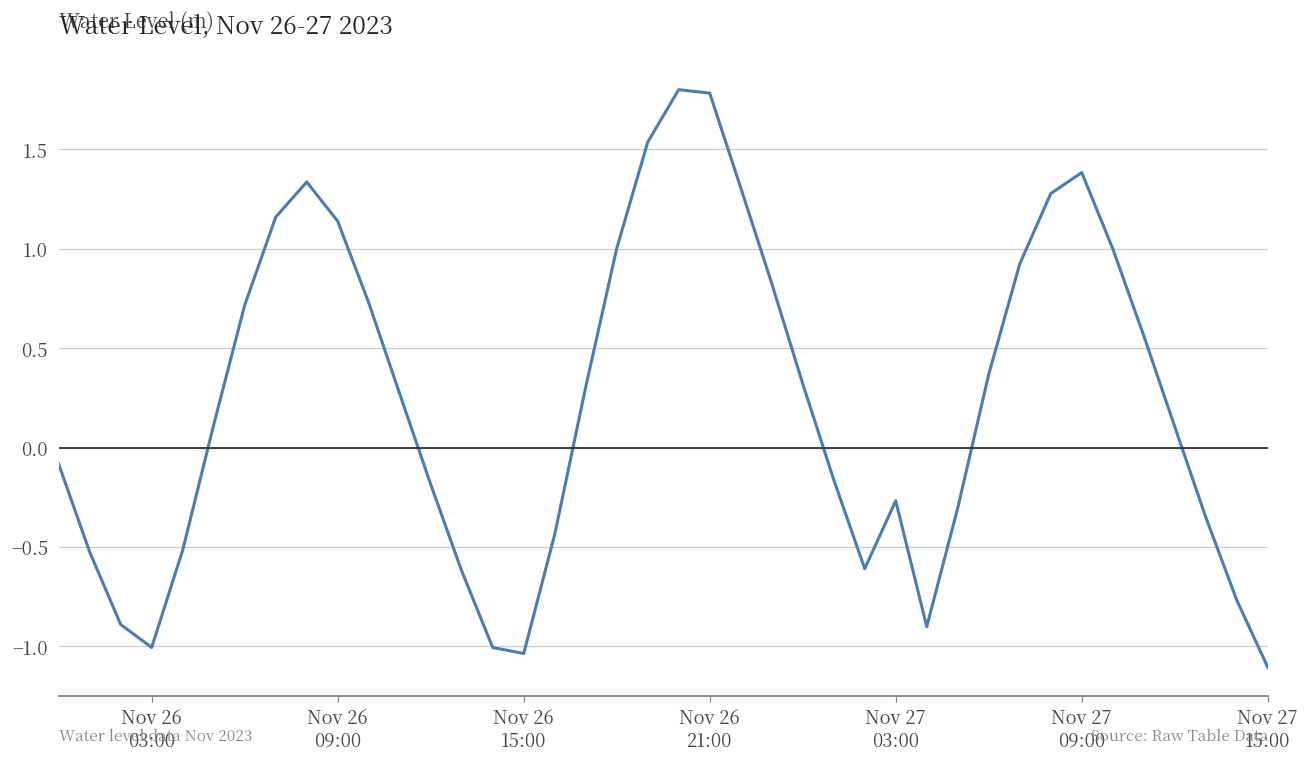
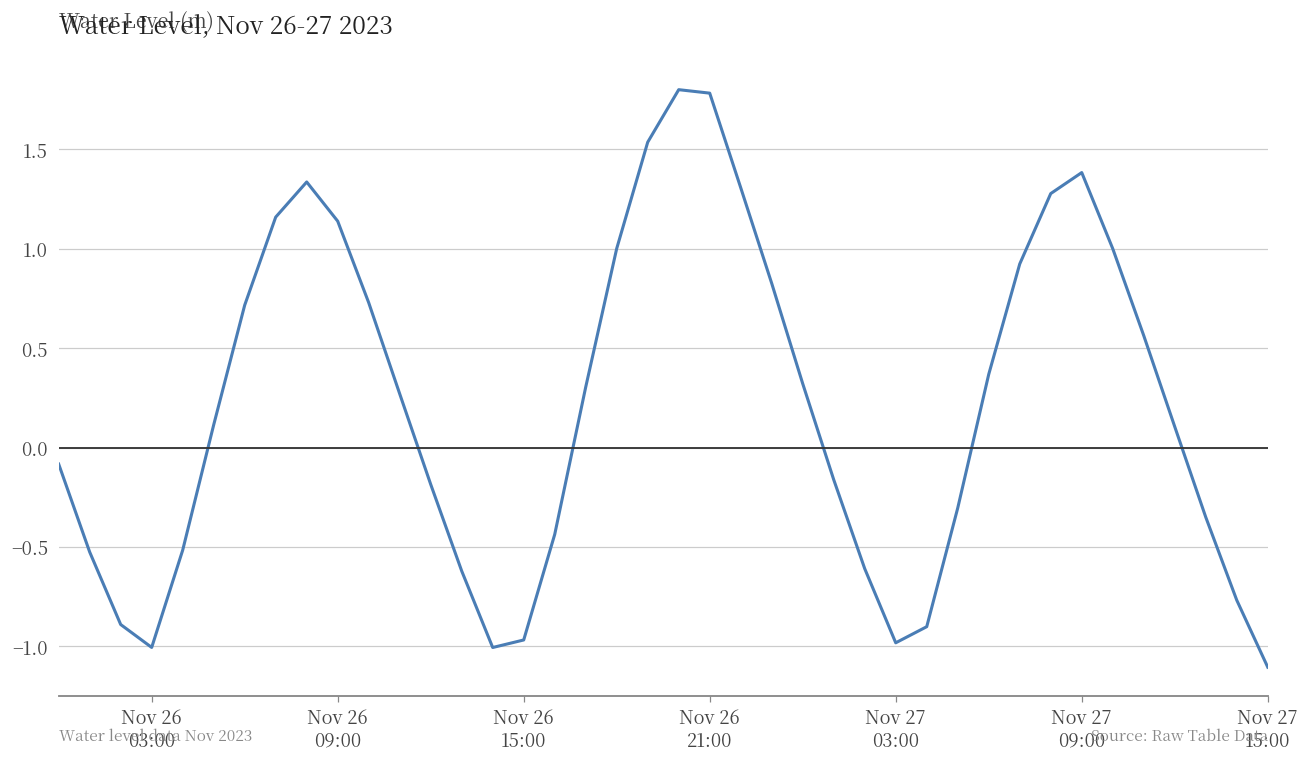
  {
    "Nov 26 03:00": -1.01,
    "Nov 26 09:00": 1.14,
-   "Nov 26 15:00": -1.04,
+   "Nov 26 15:00": -0.97,
    "Nov 26 21:00": 1.78,
-   "Nov 27 03:00": -0.27,
+   "Nov 27 03:00": -0.98,
    "Nov 27 09:00": 1.38,
    "Nov 27 15:00": -1.11
  }
